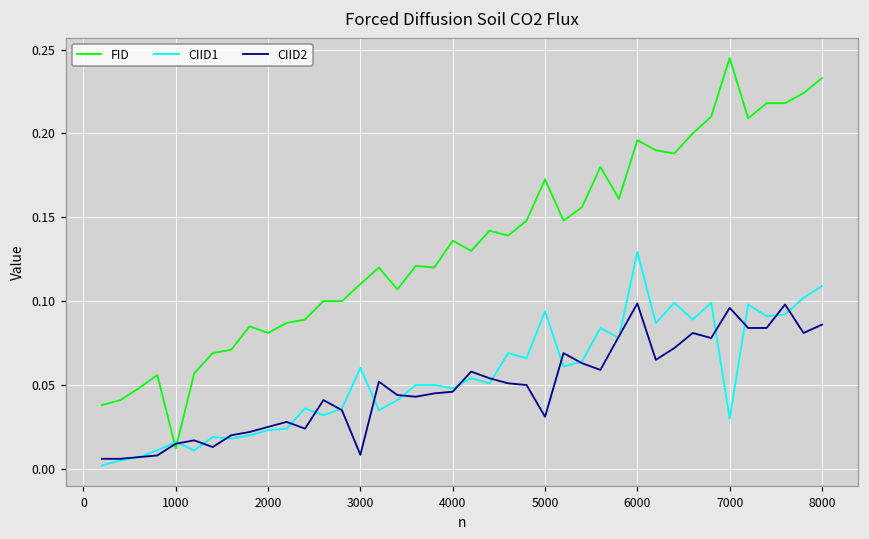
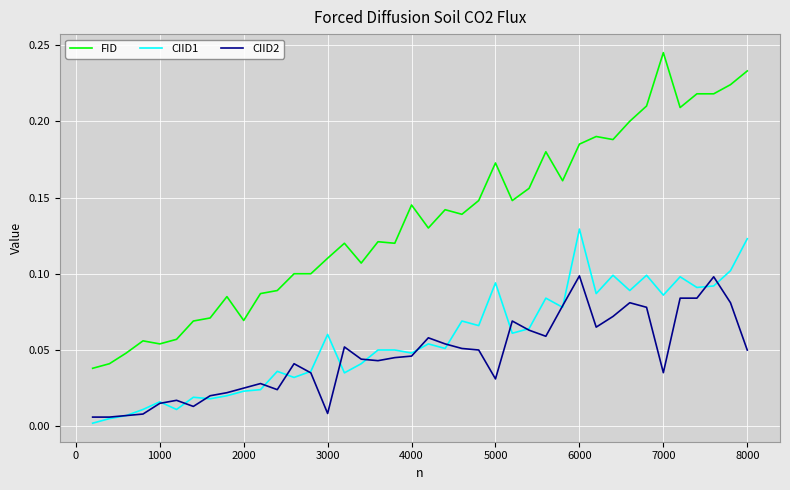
  {
    "FID": {
-     "1000": 0.012,
-     "2000": 0.081,
+     "1000": 0.054,
+     "2000": 0.069,
      "3000": 0.110,
-     "4000": 0.136,
+     "4000": 0.145,
      "5000": 0.173,
-     "6000": 0.196,
+     "6000": 0.185,
      "7000": 0.245,
      "8000": 0.233
    },
    "CIID1": {
      "2000": 0.023,
      "3000": 0.060,
      "4000": 0.048,
      "5000": 0.094,
      "6000": 0.129,
-     "7000": 0.030,
-     "8000": 0.109
+     "7000": 0.086,
+     "8000": 0.123
    },
    "CIID2": {
      "2000": 0.025,
      "3000": 0.008,
      "4000": 0.046,
      "5000": 0.031,
      "6000": 0.099,
-     "7000": 0.096,
-     "8000": 0.086
+     "7000": 0.035,
+     "8000": 0.050
    }
  }
